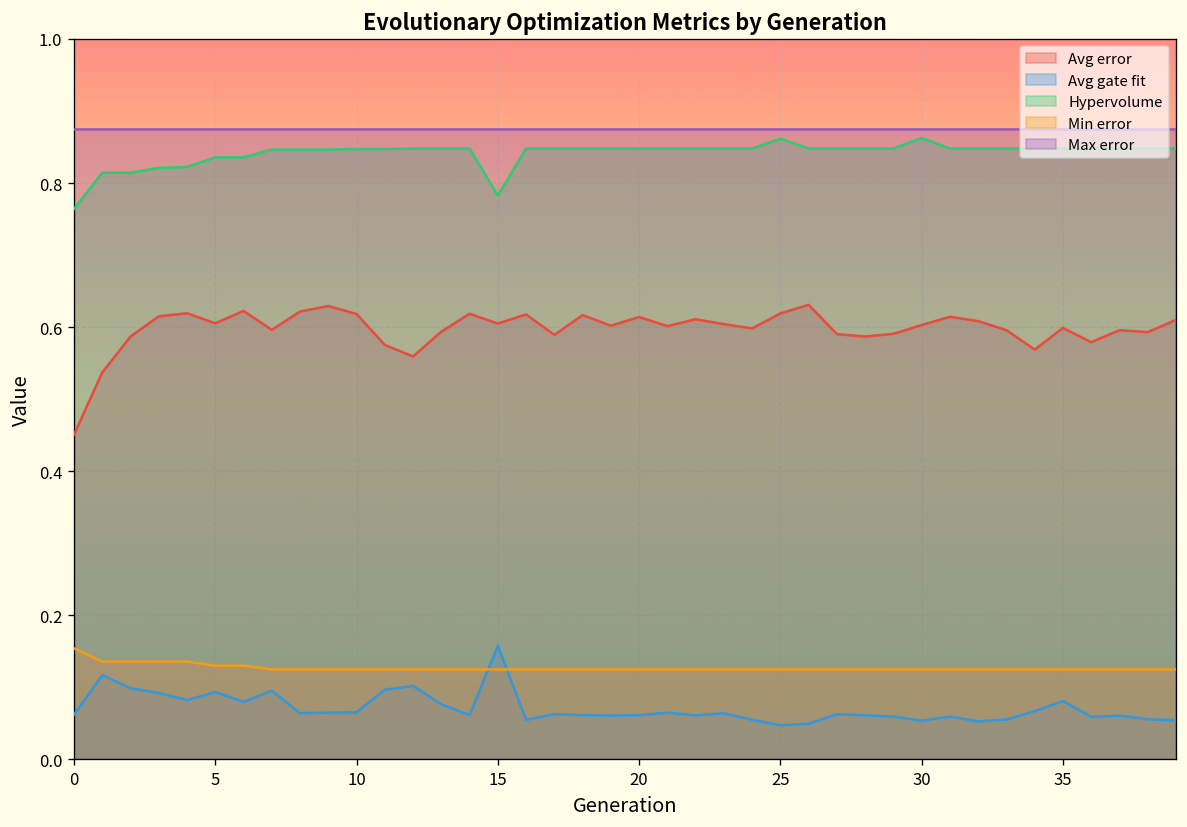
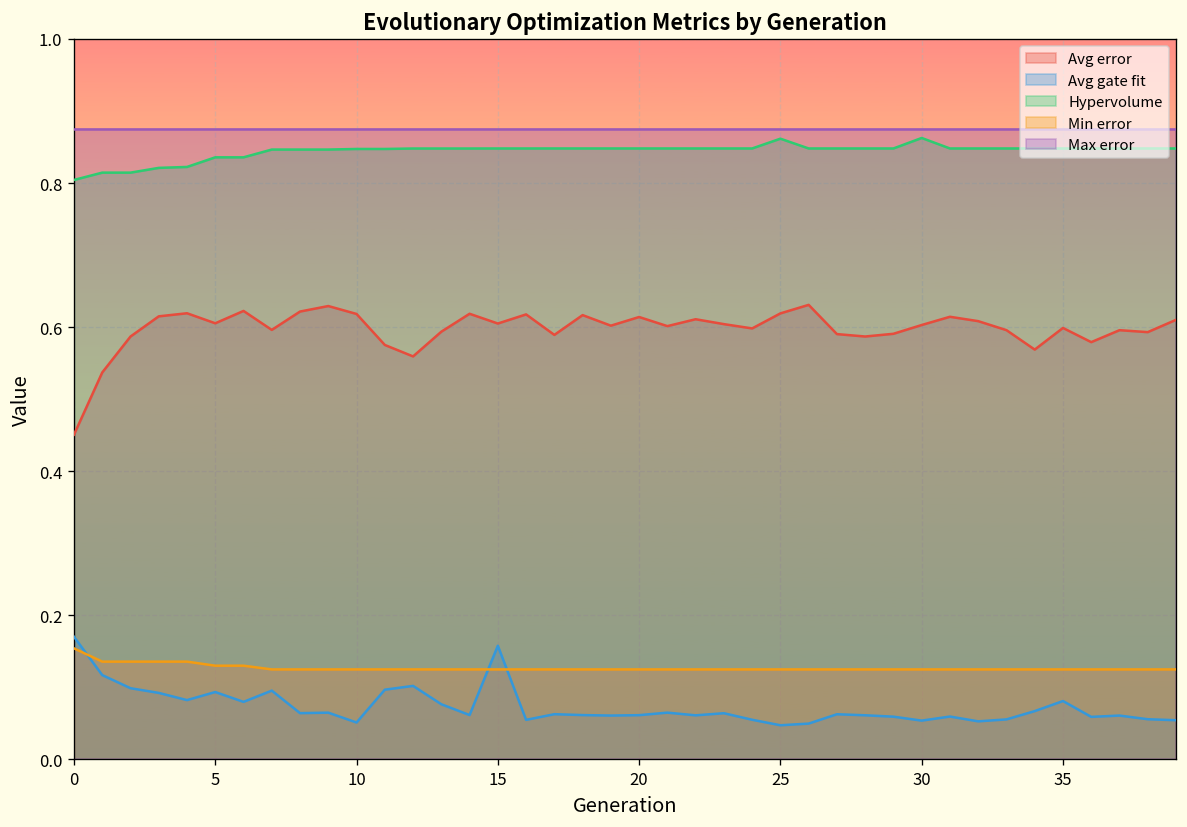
  {
    "Avg gate fit": {
-     "0": 0.06,
+     "0": 0.17,
      "5": 0.09,
-     "10": 0.07,
+     "10": 0.05,
      "15": 0.16,
      "20": 0.06,
      "25": 0.05,
      "30": 0.05,
      "35": 0.08
    },
    "Hypervolume": {
-     "0": 0.76,
+     "0": 0.80,
      "5": 0.84,
      "10": 0.85,
-     "15": 0.78,
+     "15": 0.85,
      "20": 0.85,
      "25": 0.86,
      "30": 0.86
    },
    "Max error": {
      "0": 0.88,
      "5": 0.88,
      "10": 0.88,
      "15": 0.88,
      "20": 0.88,
      "25": 0.88,
      "30": 0.88
    }
  }
